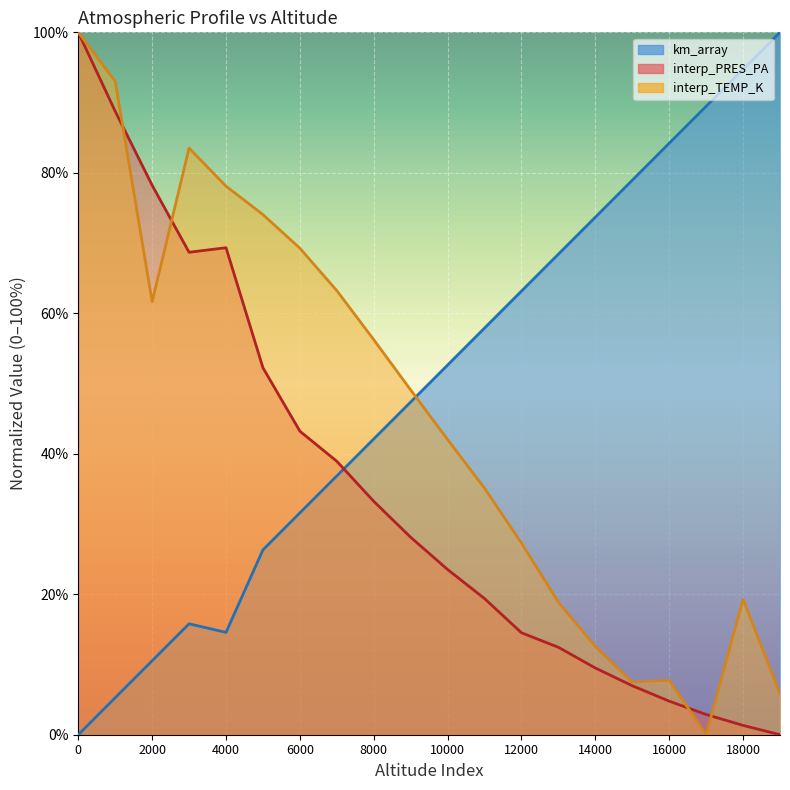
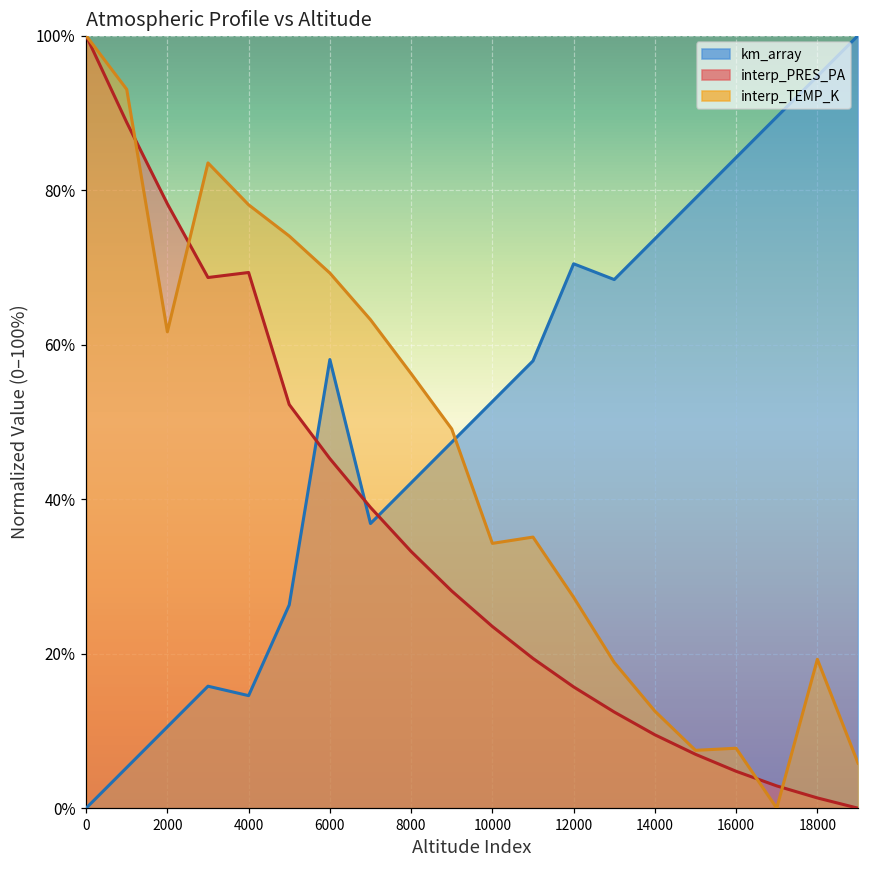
  {
    "km_array": {
      "0": "0%",
      "2000": "11%",
      "4000": "15%",
-     "6000": "32%",
+     "6000": "58%",
      "8000": "42%",
      "10000": "53%",
-     "12000": "63%",
+     "12000": "70%",
      "14000": "74%",
      "16000": "84%"
    },
    "interp_PRES_PA": {
      "2000": "78%",
      "4000": "69%",
-     "6000": "43%",
+     "6000": "45%",
      "8000": "33%",
      "10000": "24%",
-     "12000": "15%",
+     "12000": "16%",
      "14000": "10%",
      "16000": "5%",
      "18000": "1%"
    },
    "interp_TEMP_K": {
      "2000": "62%",
      "4000": "78%",
      "6000": "69%",
      "8000": "56%",
-     "10000": "42%",
+     "10000": "34%",
      "12000": "27%",
      "14000": "13%",
      "16000": "8%",
      "18000": "19%"
    }
  }
